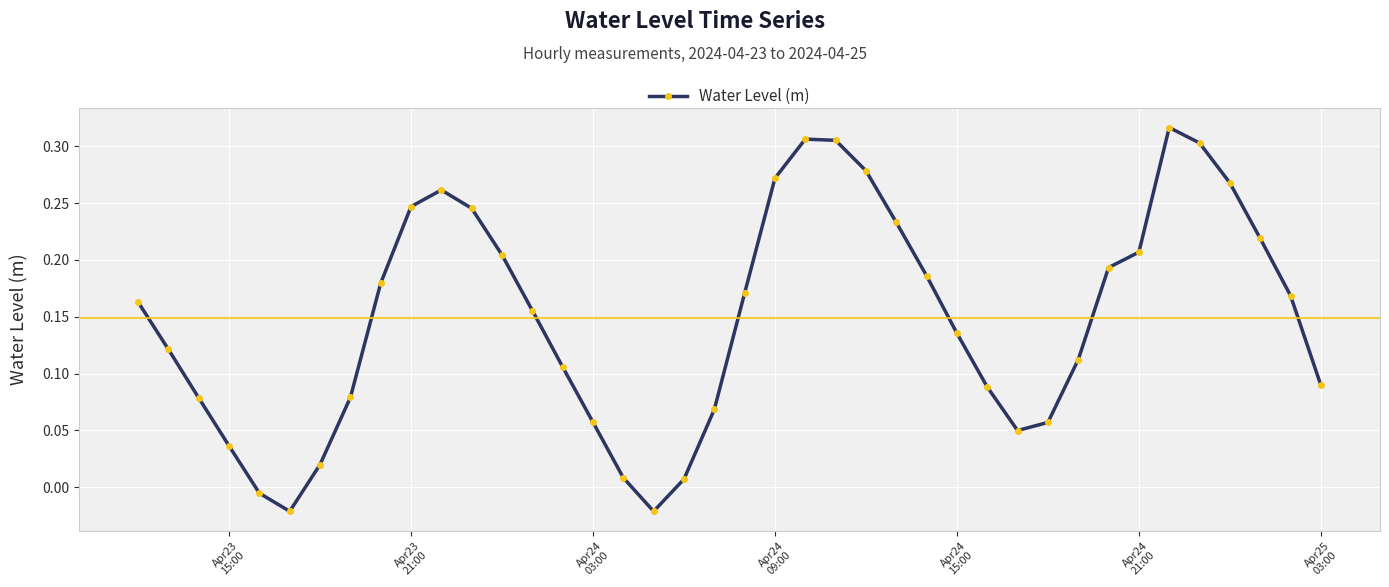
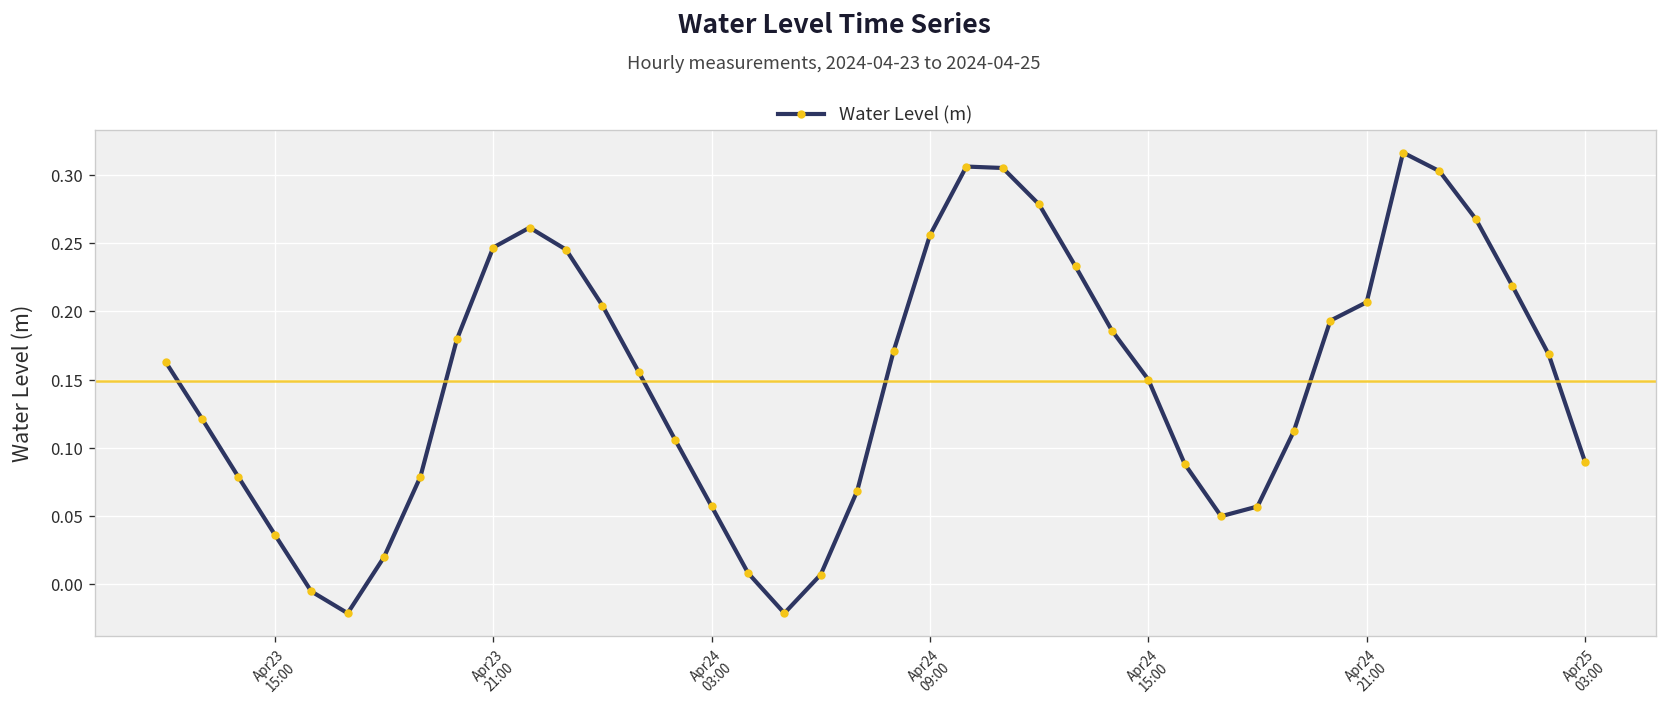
  {
    "Apr23 15:00": 0.036,
    "Apr23 21:00": 0.247,
    "Apr24 03:00": 0.057,
-   "Apr24 09:00": 0.272,
-   "Apr24 15:00": 0.135,
+   "Apr24 09:00": 0.256,
+   "Apr24 15:00": 0.150,
    "Apr24 21:00": 0.207,
    "Apr25 03:00": 0.090
  }
